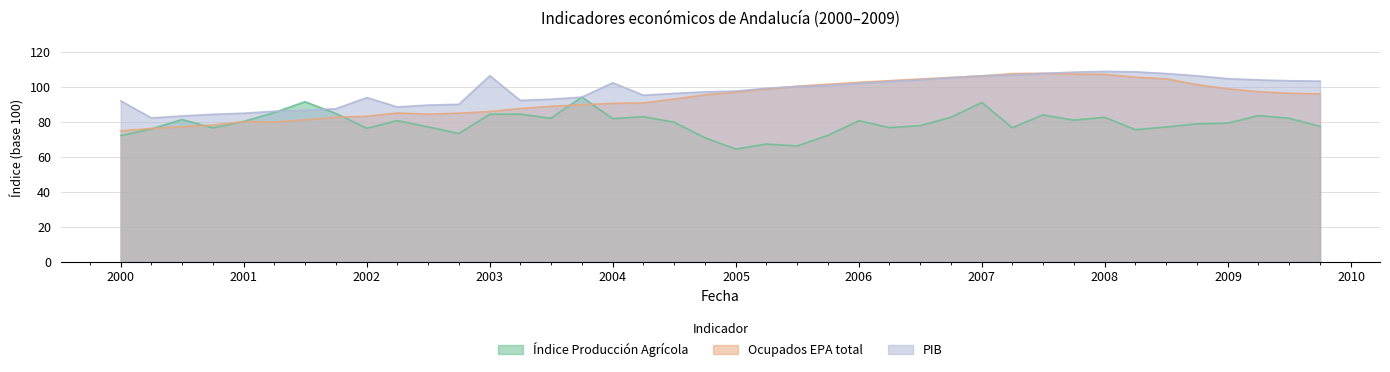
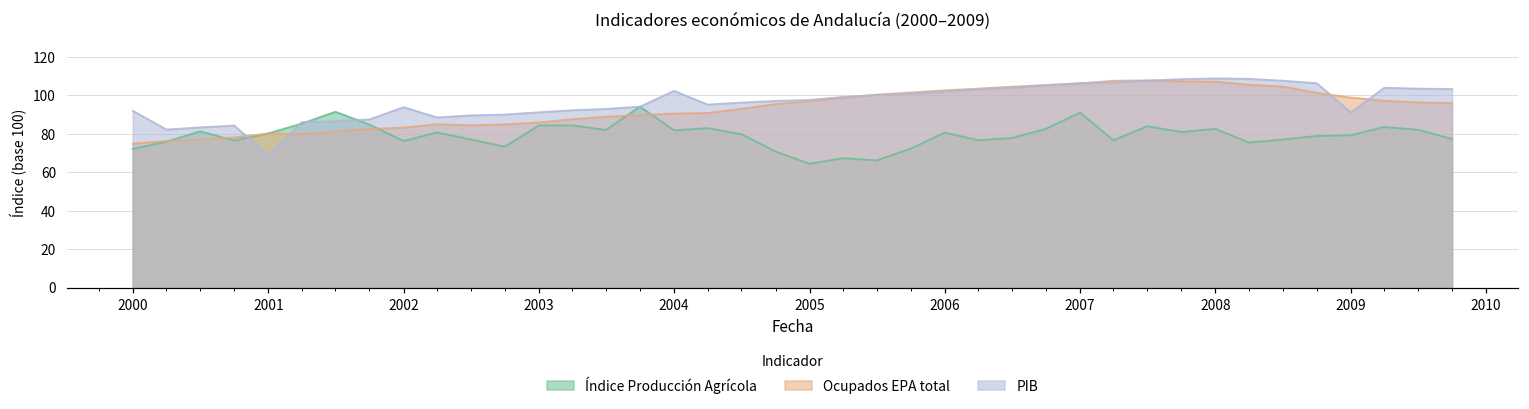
  {
    "Ocupados EPA total": {
      "2000": 75,
      "2002": 83,
      "2003": 86,
      "2004": 91,
      "2008": 107,
      "2009": 99
    },
    "PIB": {
      "2000": 92,
-     "2001": 85,
+     "2001": 69,
      "2002": 94,
-     "2003": 106,
+     "2003": 91,
      "2004": 102,
      "2008": 109,
-     "2009": 105
+     "2009": 91
    }
  }
